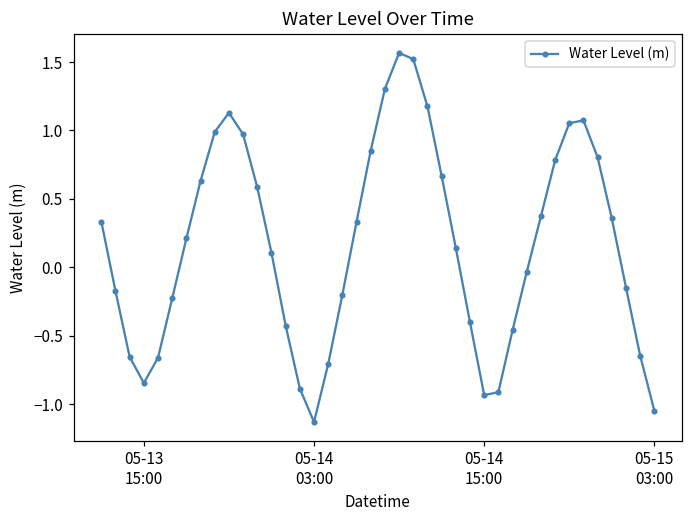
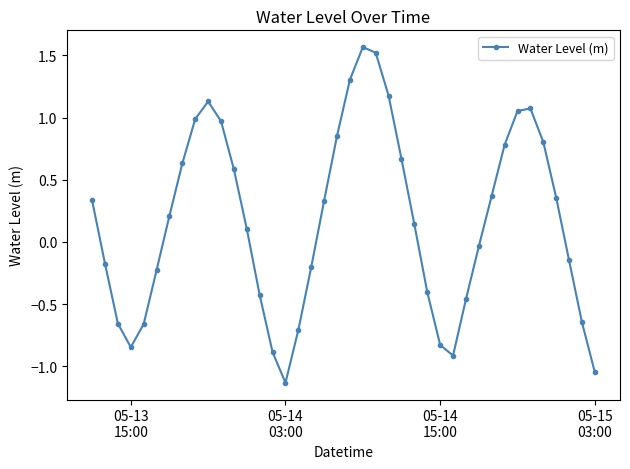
  {
    "05-13 15:00": -0.85,
    "05-14 03:00": -1.13,
-   "05-14 15:00": -0.93,
+   "05-14 15:00": -0.83,
    "05-15 03:00": -1.05
  }
